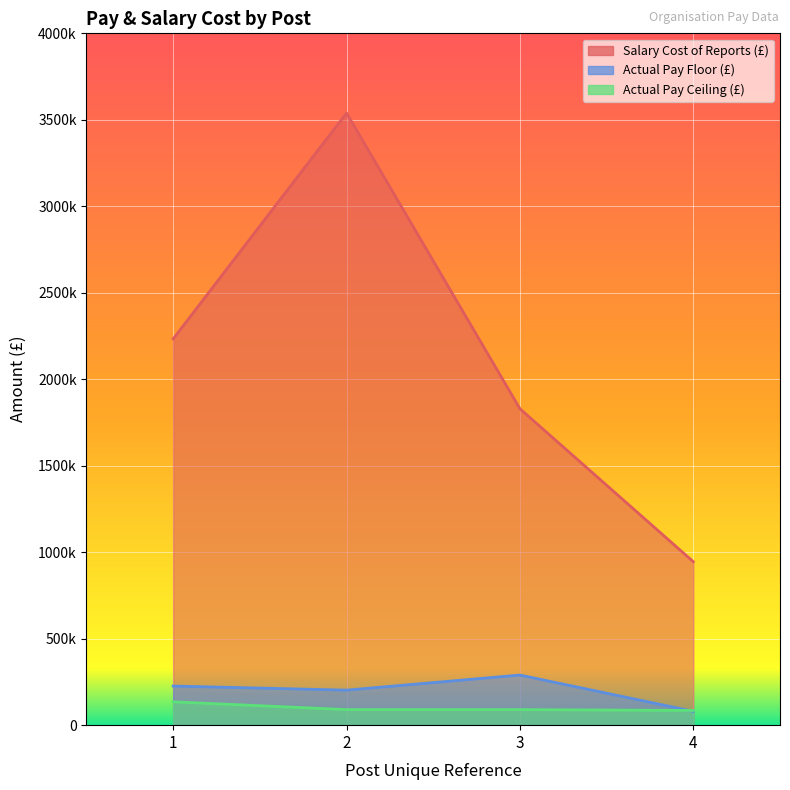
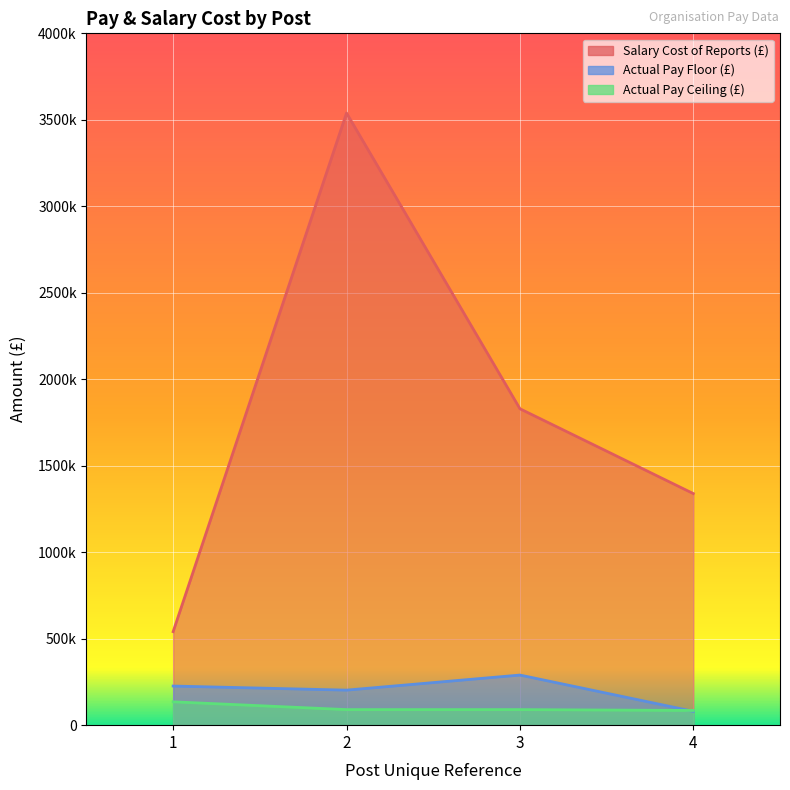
  {
    "Salary Cost of Reports (£)": {
-     "1": 2230000,
+     "1": 540000,
      "2": 3540000,
      "3": 1830000,
-     "4": 950000
+     "4": 1340000
    },
    "Actual Pay Floor (£)": {
      "1": 230000,
      "2": 200000,
      "3": 290000
    },
    "Actual Pay Ceiling (£)": {
      "1": 130000,
      "2": 90000,
      "3": 90000
    }
  }
